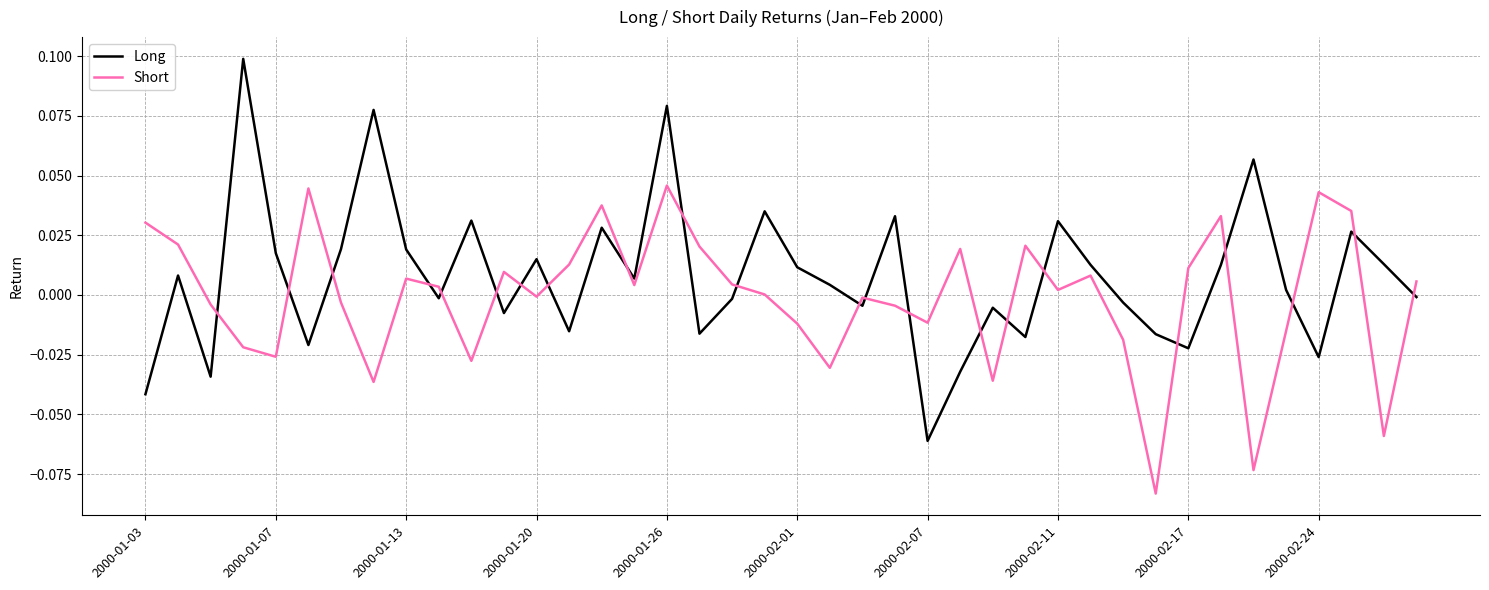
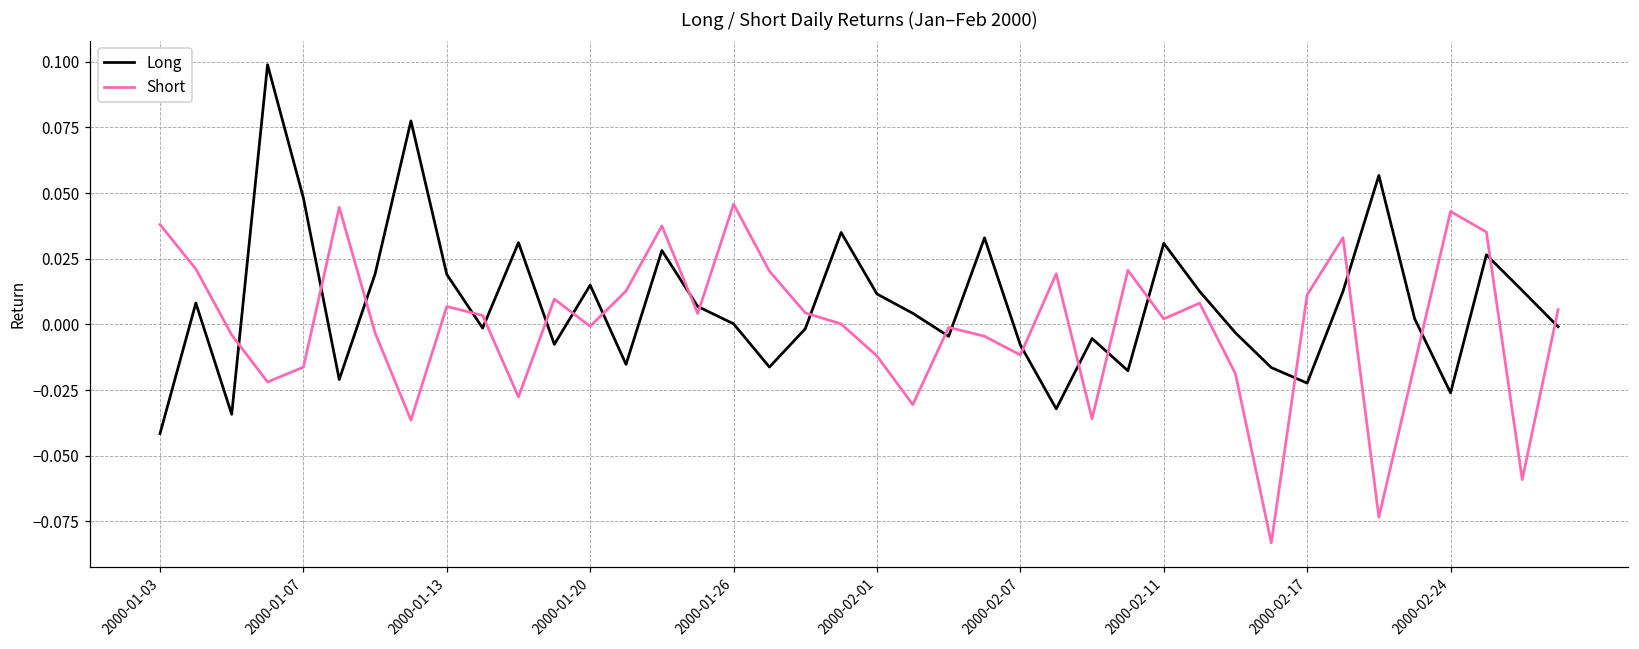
  {
    "Long": {
      "2000-01-03": -0.042,
-     "2000-01-07": 0.017,
+     "2000-01-07": 0.048,
      "2000-01-13": 0.019,
      "2000-01-20": 0.015,
-     "2000-01-26": 0.079,
+     "2000-01-26": 0.000,
      "2000-02-01": 0.012,
-     "2000-02-07": -0.061,
+     "2000-02-07": -0.008,
      "2000-02-11": 0.031,
      "2000-02-17": -0.022,
      "2000-02-24": -0.026
    },
    "Short": {
-     "2000-01-03": 0.030,
-     "2000-01-07": -0.026,
+     "2000-01-03": 0.038,
+     "2000-01-07": -0.016,
      "2000-01-13": 0.007,
      "2000-01-20": -0.001,
      "2000-01-26": 0.046,
      "2000-02-01": -0.012,
      "2000-02-07": -0.012,
      "2000-02-11": 0.002,
      "2000-02-17": 0.011,
      "2000-02-24": 0.043
    }
  }
